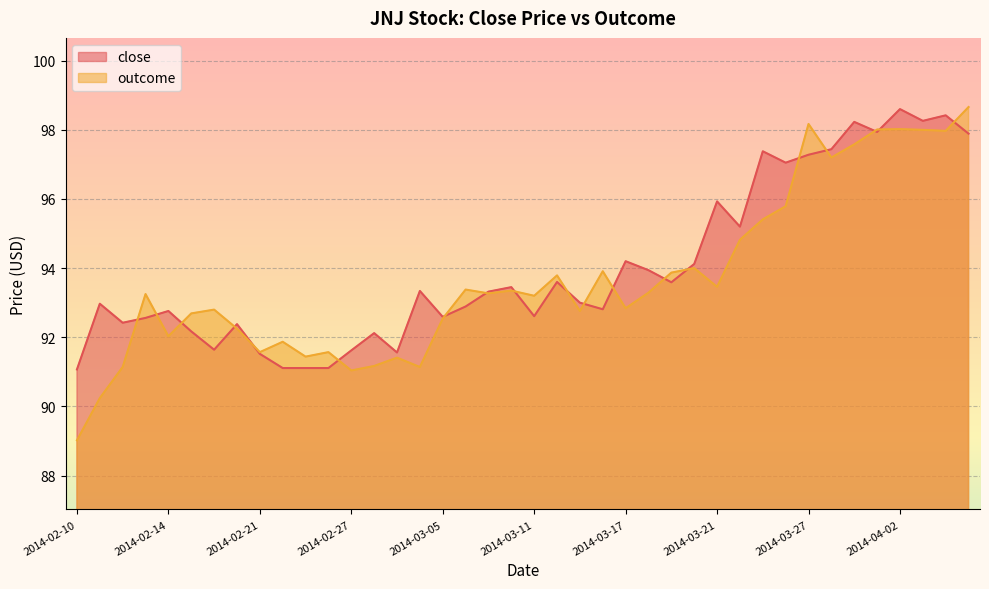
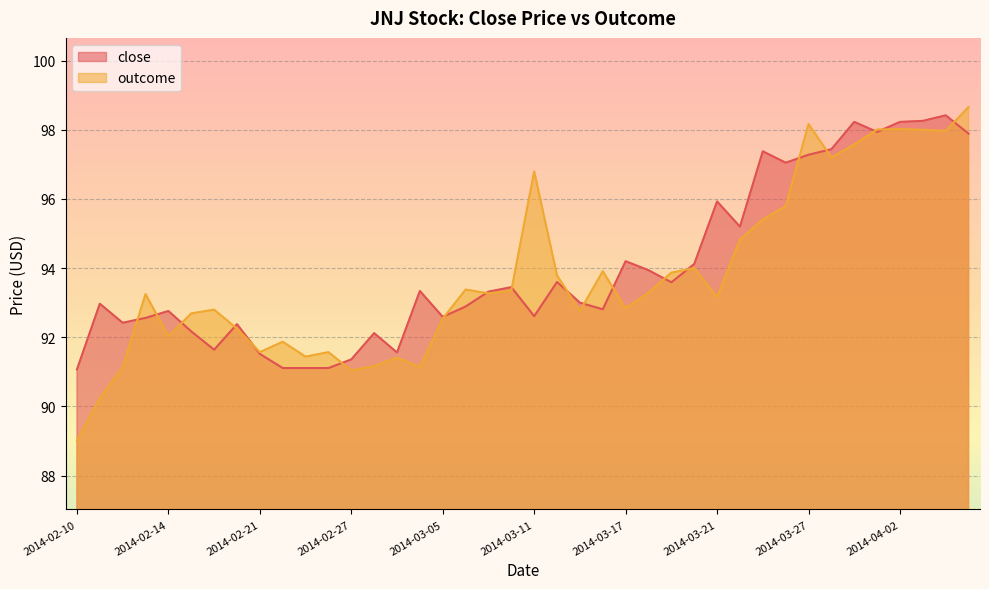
  {
    "close": {
      "2014-02-10": 91.1,
      "2014-02-14": 92.8,
-     "2014-02-27": 91.6,
+     "2014-02-27": 91.4,
      "2014-03-11": 92.6,
      "2014-03-17": 94.2,
      "2014-03-21": 95.9,
      "2014-03-27": 97.3,
-     "2014-04-02": 98.6
+     "2014-04-02": 98.2
    },
    "outcome": {
      "2014-02-10": 89.0,
      "2014-02-14": 92.0,
      "2014-02-27": 91.0,
-     "2014-03-11": 93.2,
+     "2014-03-11": 96.8,
      "2014-03-17": 92.8,
-     "2014-03-21": 93.5,
+     "2014-03-21": 93.2,
      "2014-03-27": 98.2,
      "2014-04-02": 98.0
    }
  }
